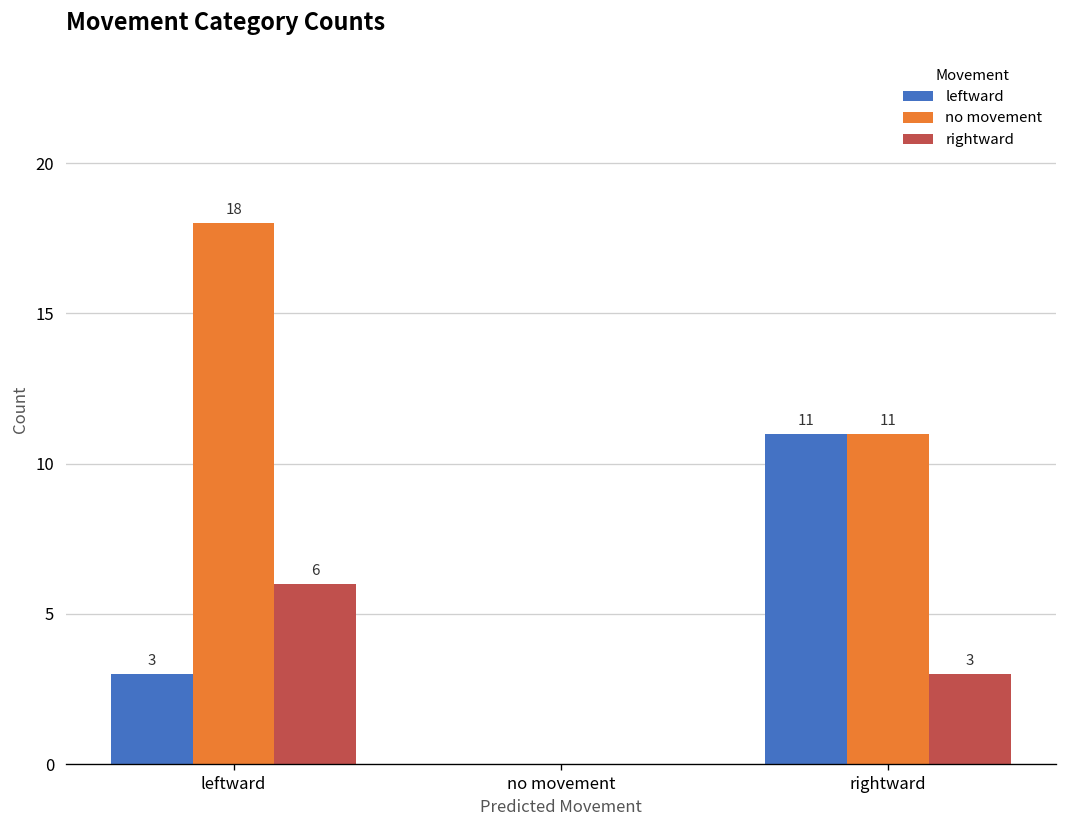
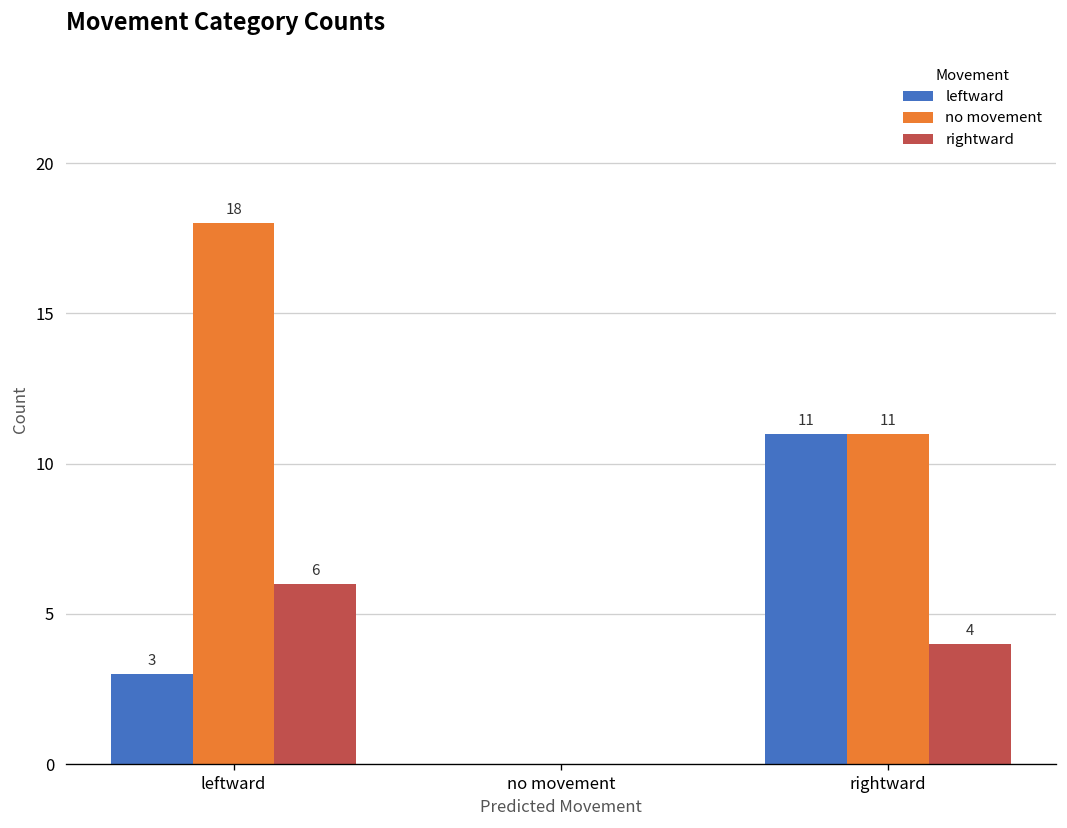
  {
    "leftward": {
      "leftward": 3,
      "rightward": 11
    },
    "no movement": {
      "leftward": 18,
      "rightward": 11
    },
    "rightward": {
      "leftward": 6,
-     "rightward": 3
+     "rightward": 4
    }
  }
